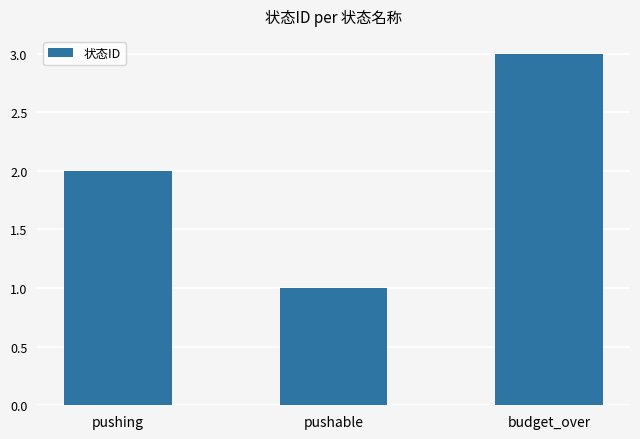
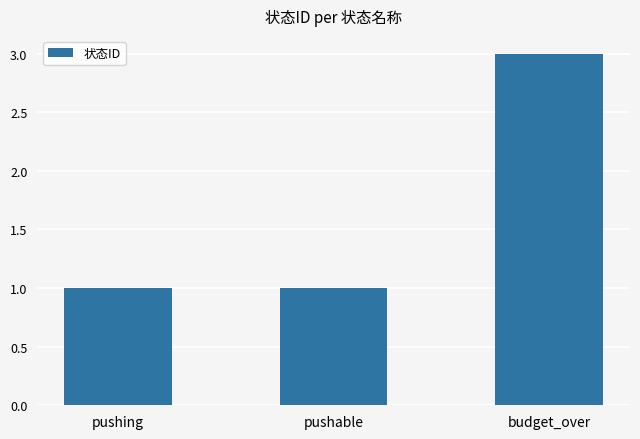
  {
-   "pushing": 2,
+   "pushing": 1,
    "pushable": 1,
    "budget_over": 3
  }
